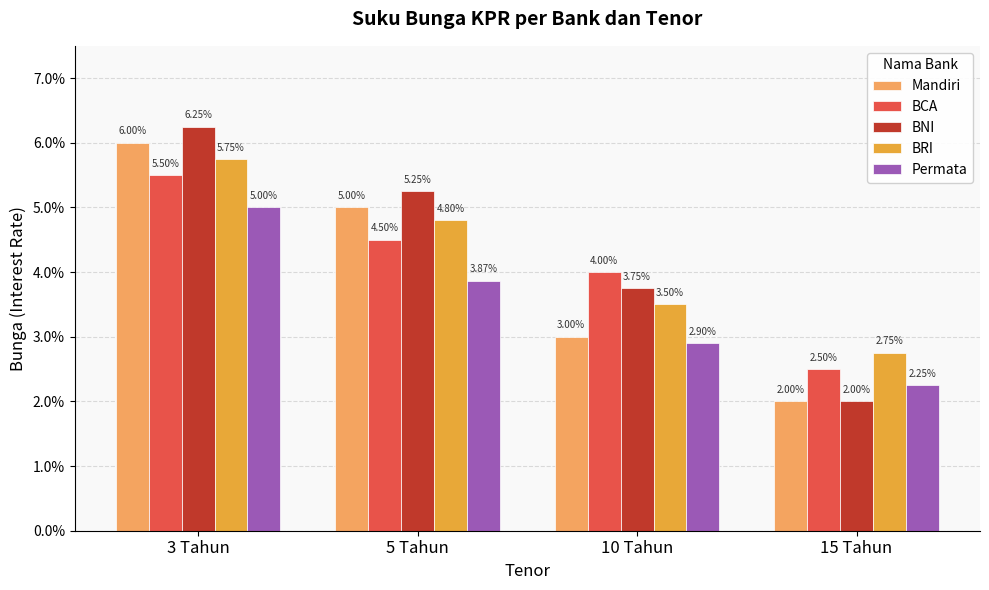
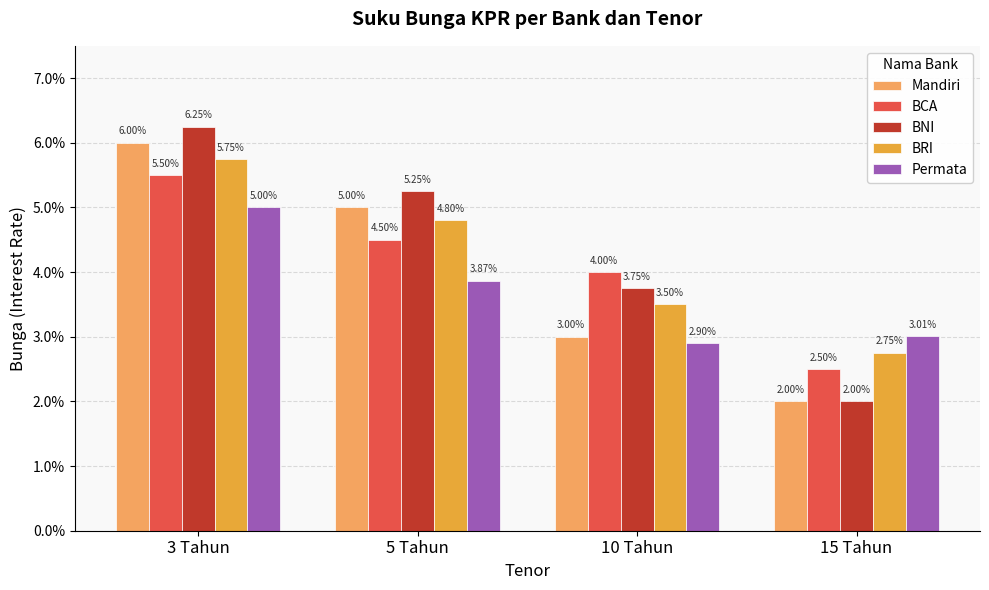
  {
    "Permata": {
      "3 Tahun": "5.00%",
      "5 Tahun": "3.87%",
      "10 Tahun": "2.90%",
-     "15 Tahun": "2.25%"
+     "15 Tahun": "3.01%"
    }
  }
